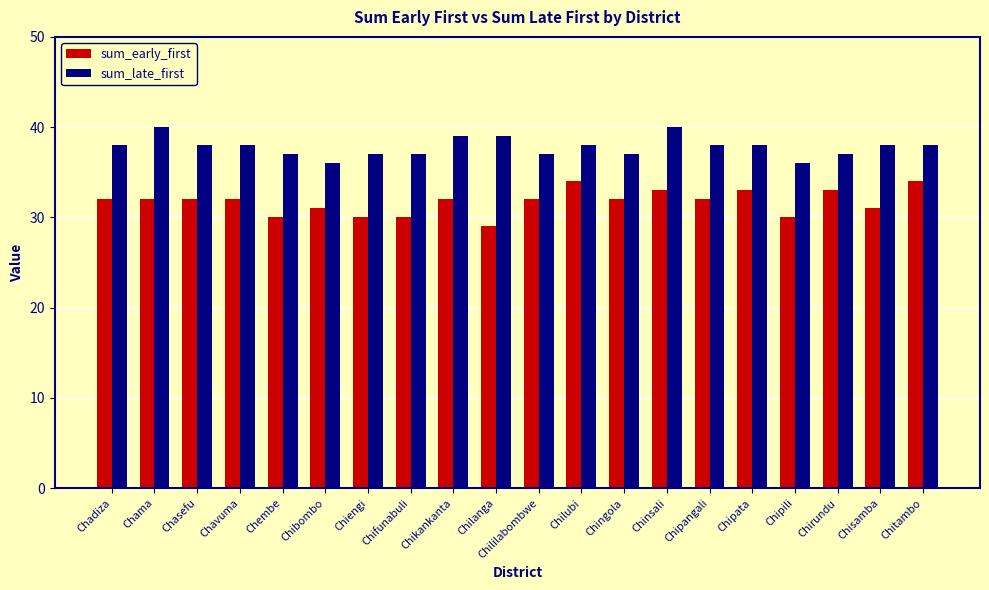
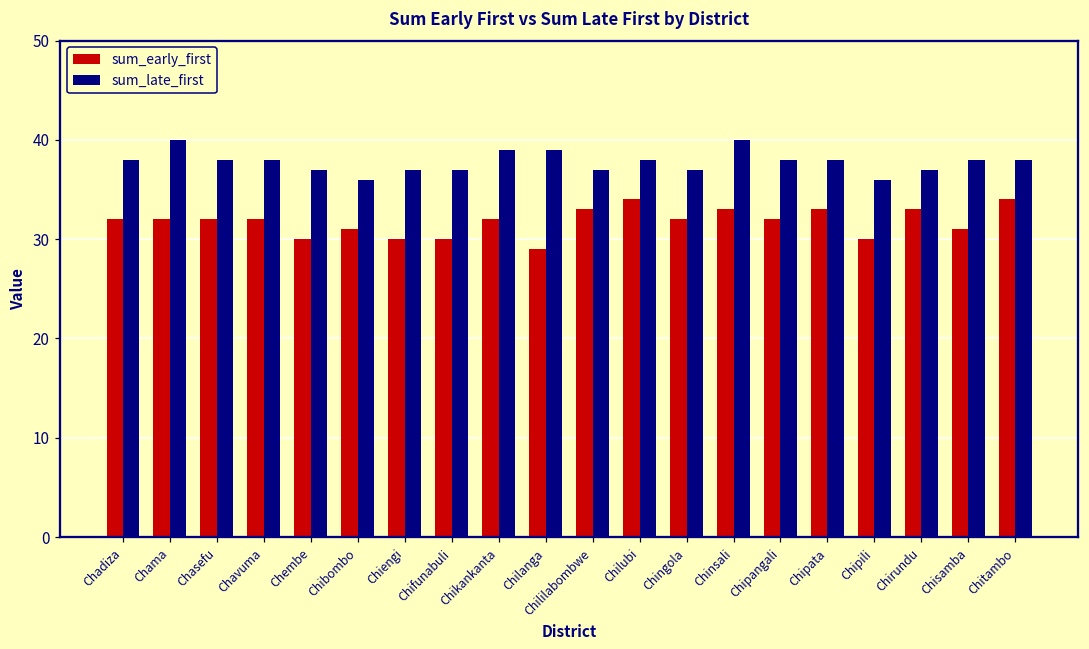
  {
    "sum_early_first": {
      "Chadiza": 32,
      "Chama": 32,
      "Chasefu": 32,
      "Chavuma": 32,
      "Chembe": 30,
      "Chibombo": 31,
      "Chiengi": 30,
      "Chifunabuli": 30,
      "Chikankanta": 32,
      "Chilanga": 29,
-     "Chililabombwe": 32,
+     "Chililabombwe": 33,
      "Chilubi": 34,
      "Chingola": 32,
      "Chinsali": 33,
      "Chipangali": 32,
      "Chipata": 33,
      "Chipili": 30,
      "Chirundu": 33,
      "Chisamba": 31,
      "Chitambo": 34
    },
    "sum_late_first": {
      "Chadiza": 38,
      "Chama": 40,
      "Chasefu": 38,
      "Chavuma": 38,
      "Chembe": 37,
      "Chibombo": 36,
      "Chiengi": 37,
      "Chifunabuli": 37,
      "Chikankanta": 39,
      "Chilanga": 39,
      "Chililabombwe": 37,
      "Chilubi": 38,
      "Chingola": 37,
      "Chinsali": 40,
      "Chipangali": 38,
      "Chipata": 38,
      "Chipili": 36,
      "Chirundu": 37,
      "Chisamba": 38,
      "Chitambo": 38
    }
  }
